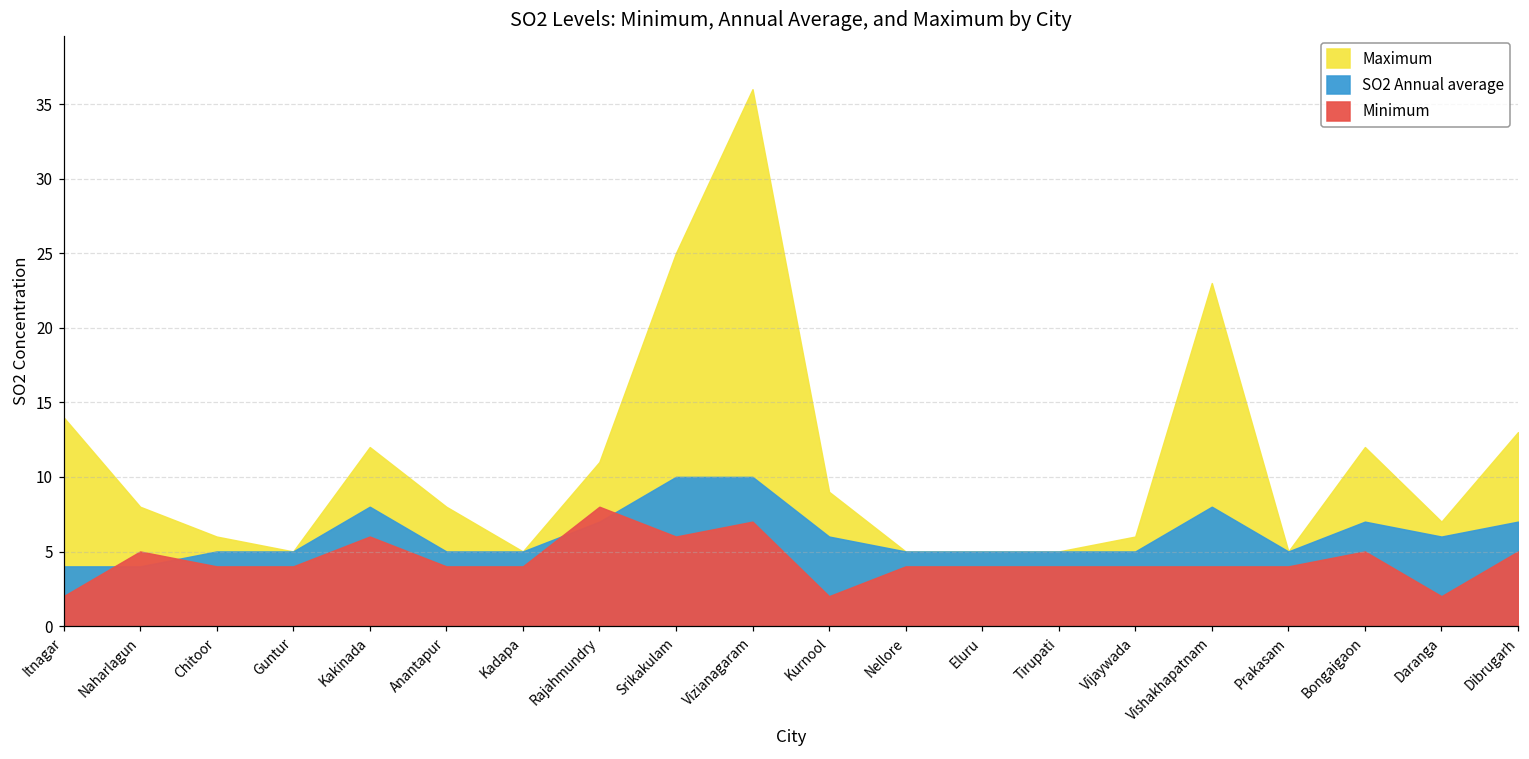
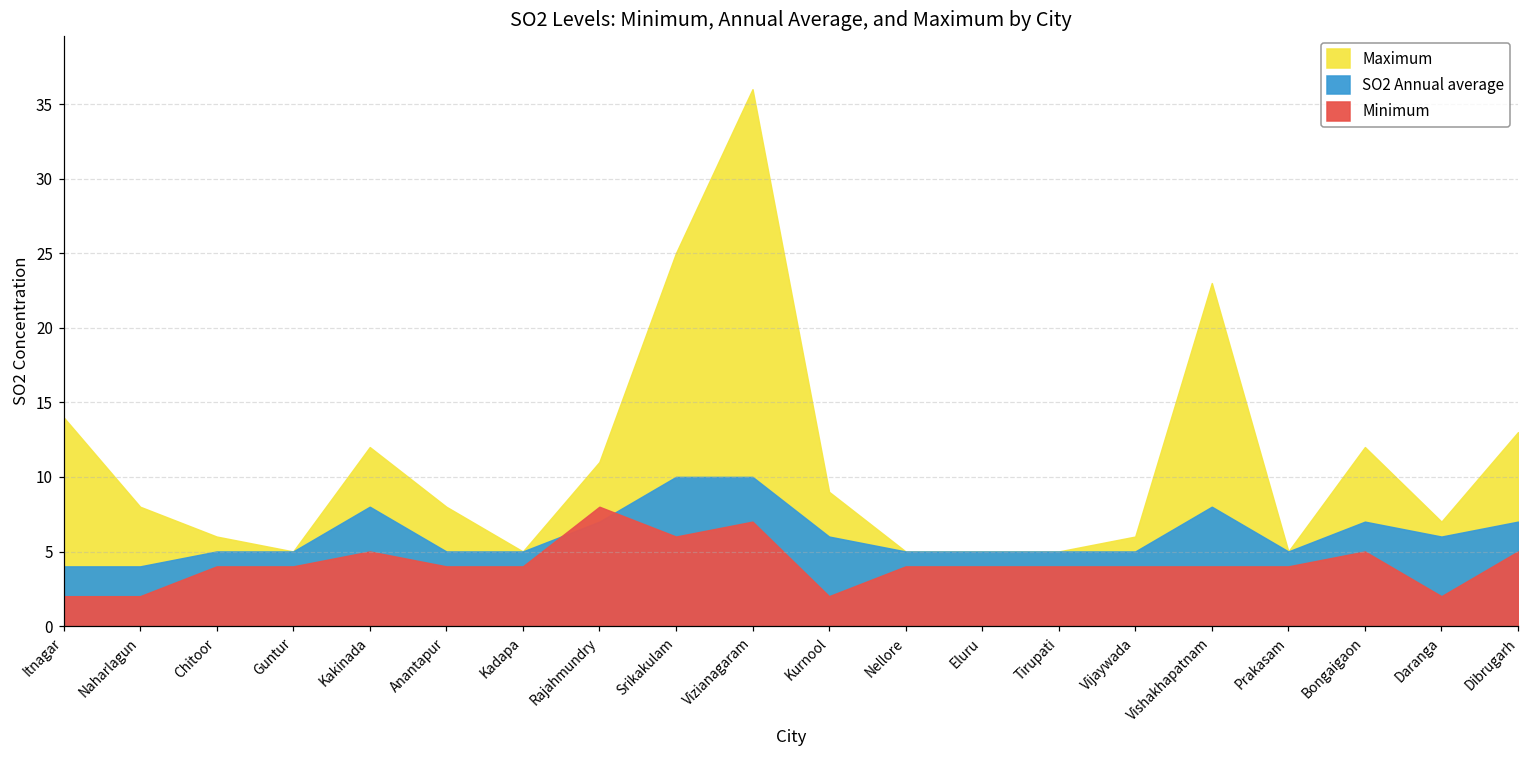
  {
    "Maximum": {
      "Itnagar": 14,
      "Naharlagun": 8,
      "Chitoor": 6,
      "Kakinada": 12,
      "Anantapur": 8,
      "Rajahmundry": 11,
      "Srikakulam": 25,
      "Vizianagaram": 36,
      "Kurnool": 9,
      "Vijaywada": 6,
      "Vishakhapatnam": 23,
      "Bongaigaon": 12,
      "Daranga": 7,
      "Dibrugarh": 13
    },
    "SO2 Annual average": {
      "Itnagar": 4,
      "Naharlagun": 4,
      "Chitoor": 5,
      "Kakinada": 8,
      "Anantapur": 5,
      "Rajahmundry": 7,
      "Srikakulam": 10,
      "Vizianagaram": 10,
      "Kurnool": 6,
      "Vijaywada": 5,
      "Vishakhapatnam": 8,
      "Bongaigaon": 7,
      "Daranga": 6,
      "Dibrugarh": 7
    },
    "Minimum": {
      "Itnagar": 2,
-     "Naharlagun": 5,
+     "Naharlagun": 2,
      "Chitoor": 4,
      "Guntur": 4,
-     "Kakinada": 6,
+     "Kakinada": 5,
      "Anantapur": 4,
      "Kadapa": 4,
      "Rajahmundry": 8,
      "Srikakulam": 6,
      "Vizianagaram": 7,
      "Kurnool": 2,
      "Nellore": 4,
      "Eluru": 4,
      "Tirupati": 4,
      "Vijaywada": 4,
      "Vishakhapatnam": 4,
      "Prakasam": 4,
      "Bongaigaon": 5,
      "Daranga": 2,
      "Dibrugarh": 5
    }
  }
